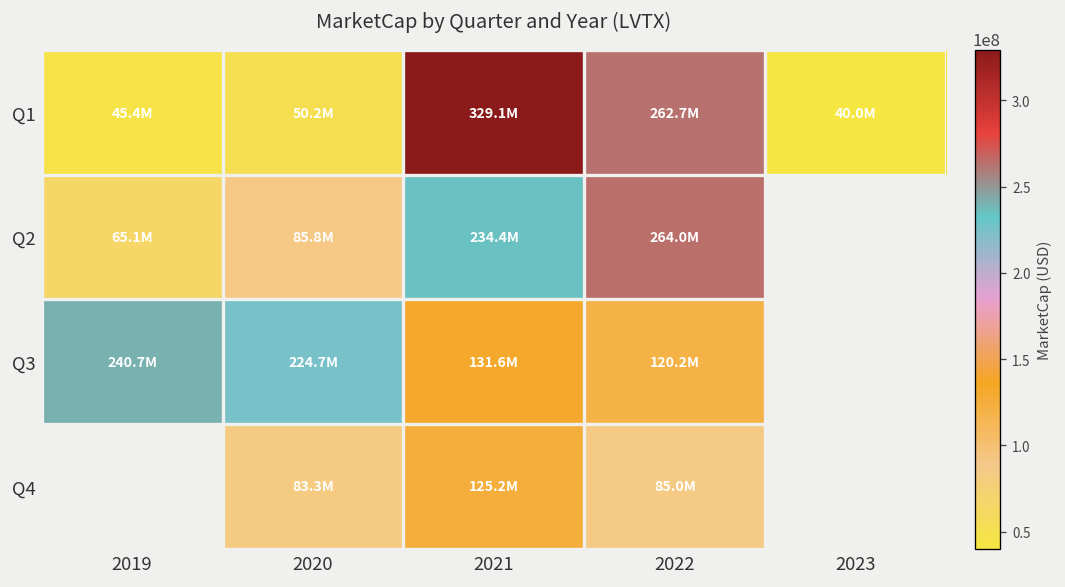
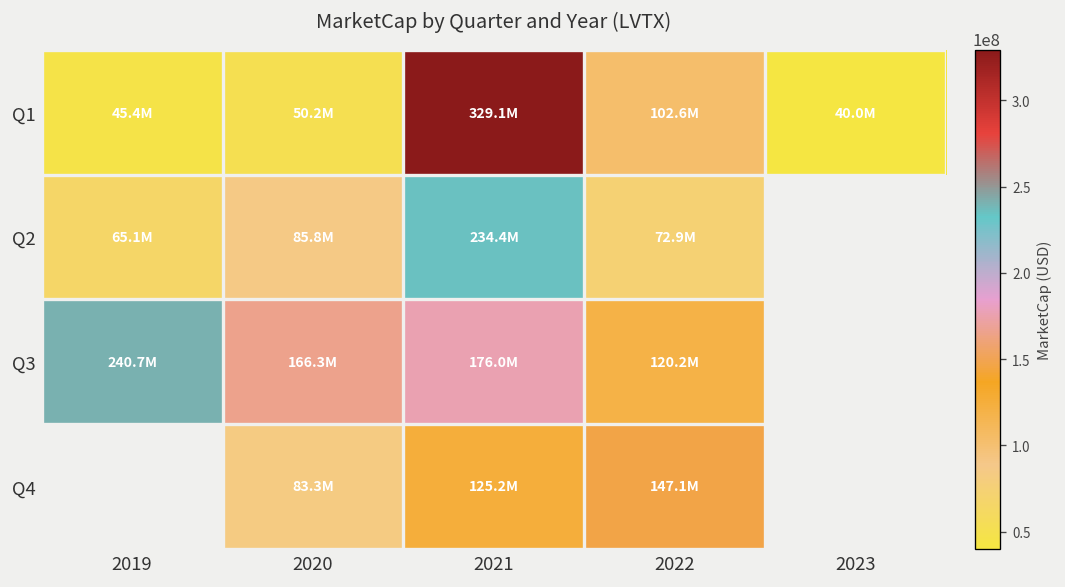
  {
    "Q1": {
      "2019": "45.4M",
      "2020": "50.2M",
      "2021": "329.1M",
-     "2022": "262.7M",
+     "2022": "102.6M",
      "2023": "40.0M"
    },
    "Q2": {
      "2019": "65.1M",
      "2020": "85.8M",
      "2021": "234.4M",
-     "2022": "264.0M"
+     "2022": "72.9M"
    },
    "Q3": {
      "2019": "240.7M",
-     "2020": "224.7M",
-     "2021": "131.6M",
+     "2020": "166.3M",
+     "2021": "176.0M",
      "2022": "120.2M"
    },
    "Q4": {
      "2020": "83.3M",
      "2021": "125.2M",
-     "2022": "85.0M"
+     "2022": "147.1M"
    }
  }
